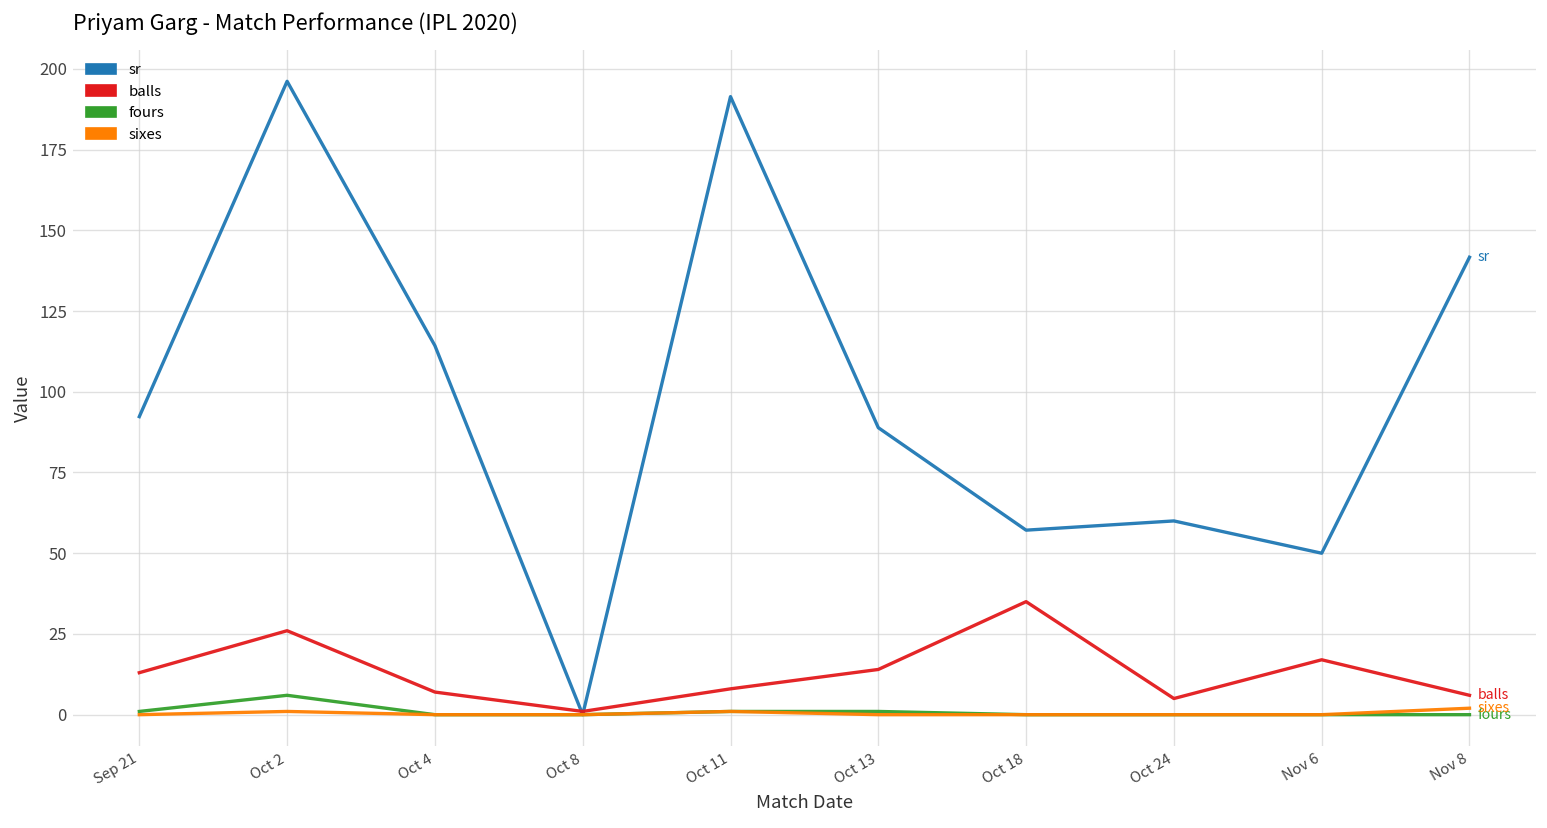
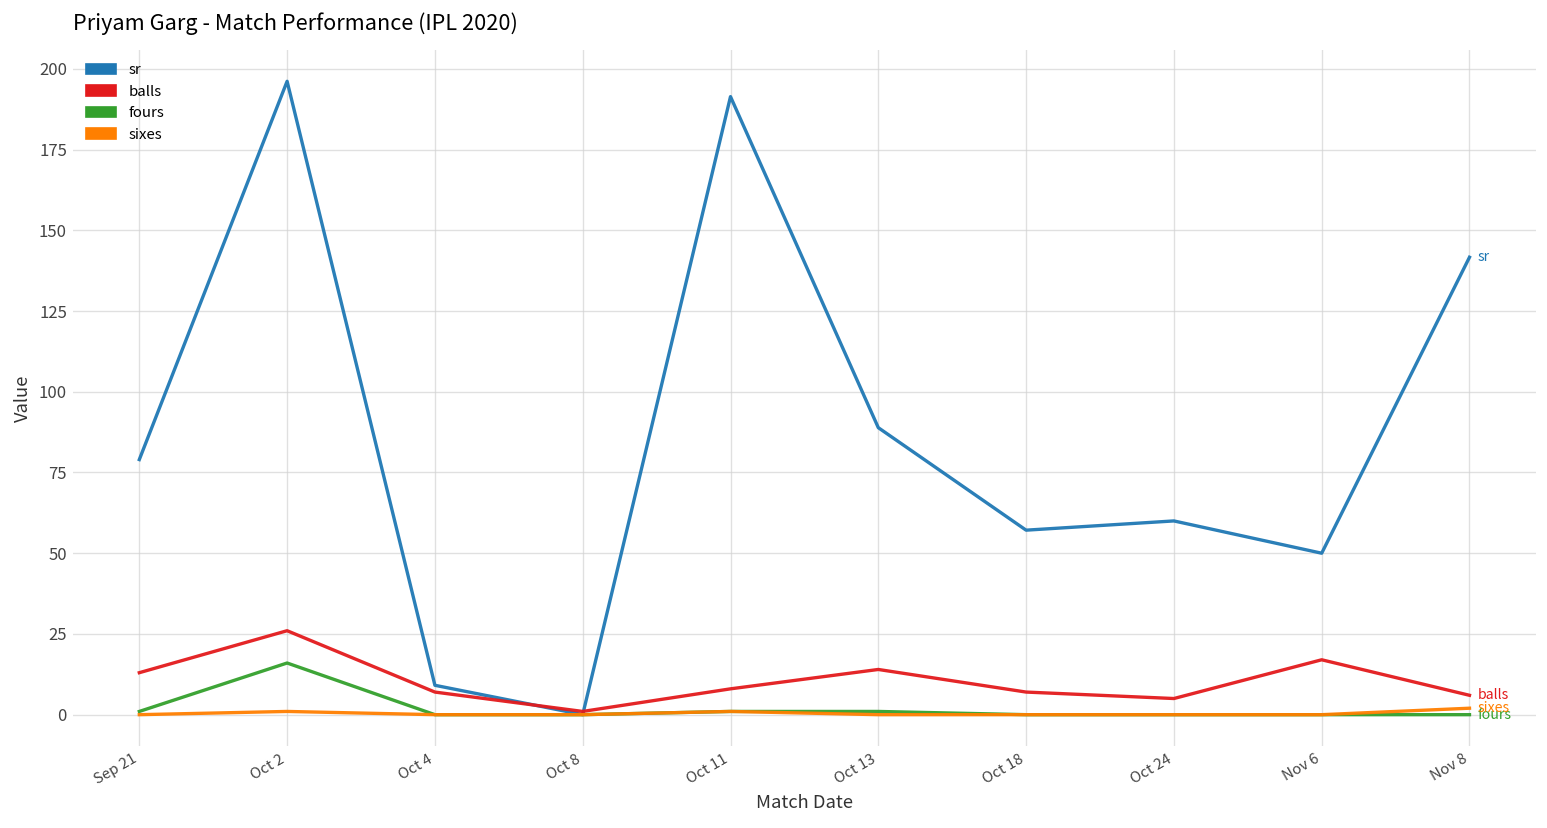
  {
    "sr": {
-     "Sep 21": 92,
+     "Sep 21": 79,
      "Oct 2": 196,
-     "Oct 4": 114,
+     "Oct 4": 9,
      "Oct 11": 191,
      "Oct 13": 89,
      "Oct 18": 57,
      "Oct 24": 60,
      "Nov 6": 50,
      "Nov 8": 142
    },
    "balls": {
      "Sep 21": 13,
      "Oct 2": 26,
      "Oct 4": 7,
      "Oct 8": 1,
      "Oct 11": 8,
      "Oct 13": 14,
-     "Oct 18": 35,
+     "Oct 18": 7,
      "Oct 24": 5,
      "Nov 6": 17,
      "Nov 8": 6
    },
    "fours": {
      "Sep 21": 1,
-     "Oct 2": 6,
+     "Oct 2": 16,
      "Oct 13": 1,
      "Nov 8": 0
    },
    "sixes": {
      "Sep 21": 0,
      "Oct 2": 1,
      "Oct 13": 0,
      "Nov 8": 2
    }
  }
